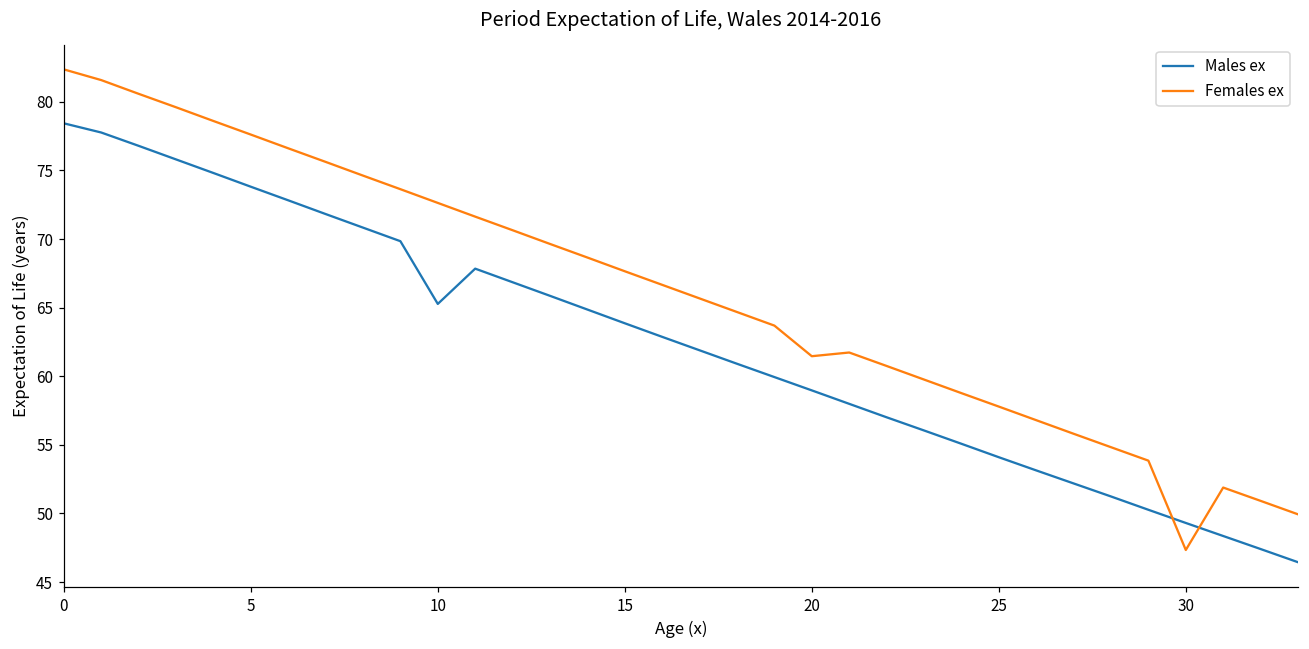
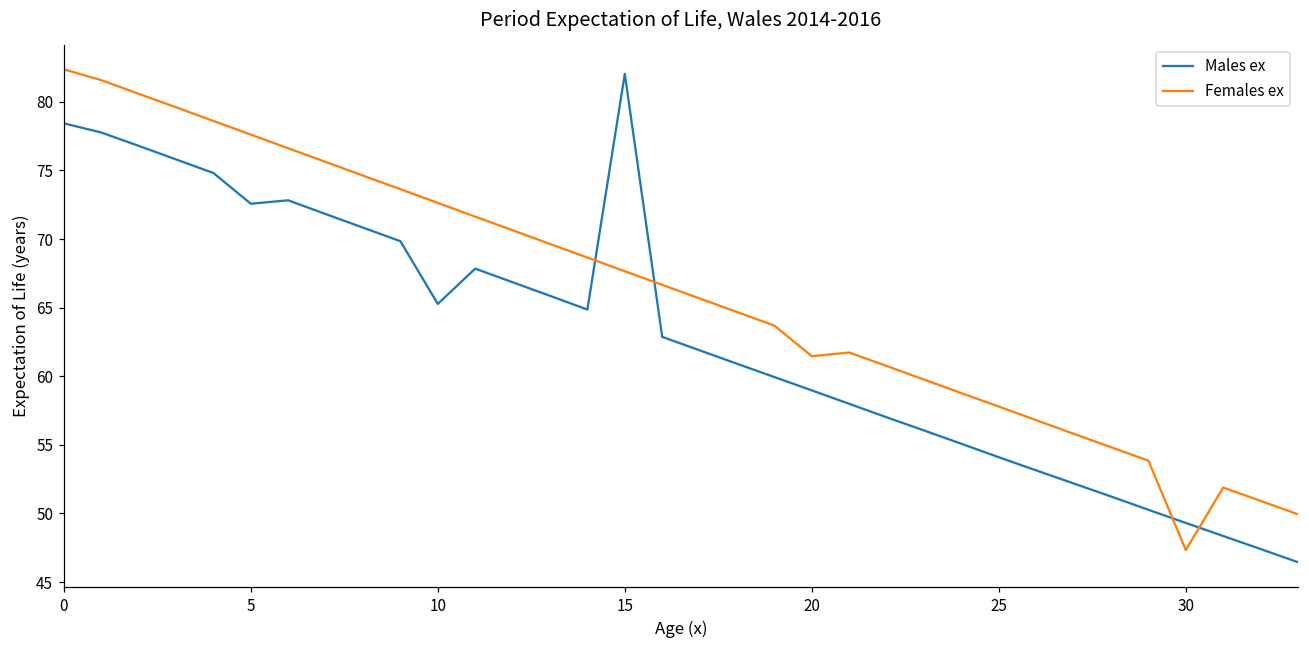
  {
    "Males ex": {
      "0": 78.4,
-     "5": 73.8,
+     "5": 72.6,
      "10": 65.3,
-     "15": 63.9,
+     "15": 82.0,
      "20": 59.0,
      "25": 54.1,
      "30": 49.3
    },
    "Females ex": {
      "0": 82.4,
      "5": 77.6,
      "10": 72.6,
      "15": 67.7,
      "20": 61.5,
      "25": 57.8,
      "30": 47.3
    }
  }
